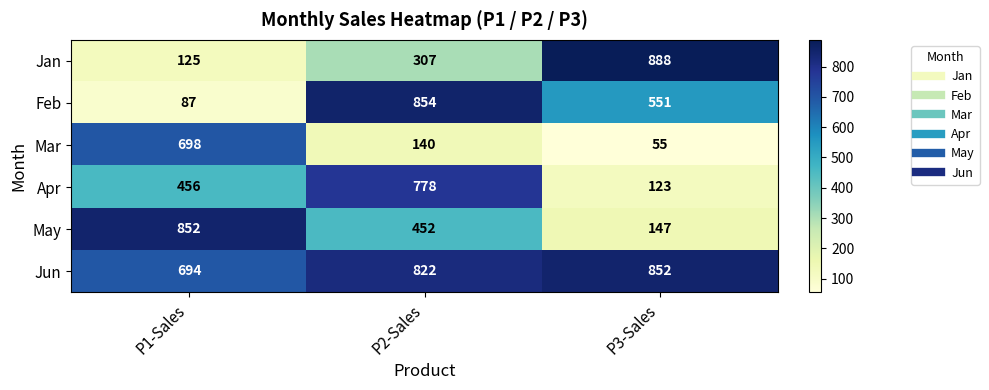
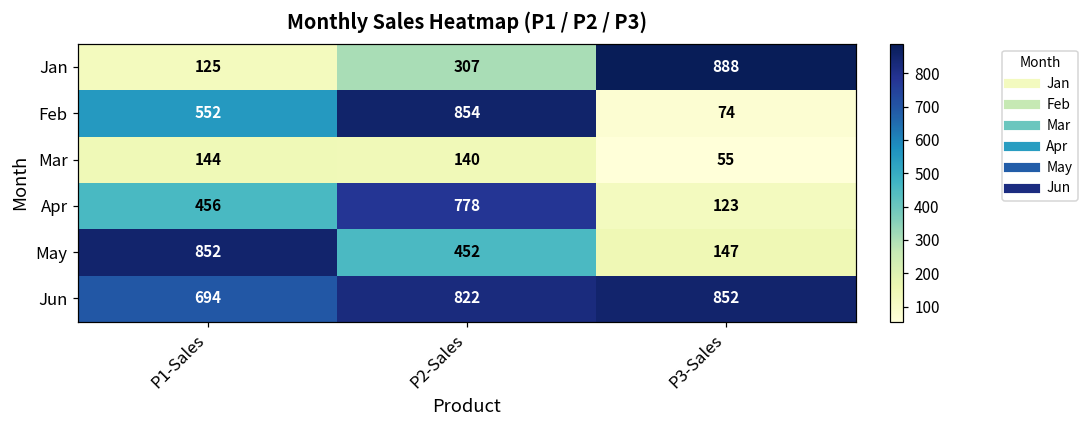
  {
    "Jan": {
      "P1-Sales": 125,
      "P2-Sales": 307,
      "P3-Sales": 888
    },
    "Feb": {
-     "P1-Sales": 87,
+     "P1-Sales": 552,
      "P2-Sales": 854,
-     "P3-Sales": 551
+     "P3-Sales": 74
    },
    "Mar": {
-     "P1-Sales": 698,
+     "P1-Sales": 144,
      "P2-Sales": 140,
      "P3-Sales": 55
    },
    "Apr": {
      "P1-Sales": 456,
      "P2-Sales": 778,
      "P3-Sales": 123
    },
    "May": {
      "P1-Sales": 852,
      "P2-Sales": 452,
      "P3-Sales": 147
    },
    "Jun": {
      "P1-Sales": 694,
      "P2-Sales": 822,
      "P3-Sales": 852
    }
  }
